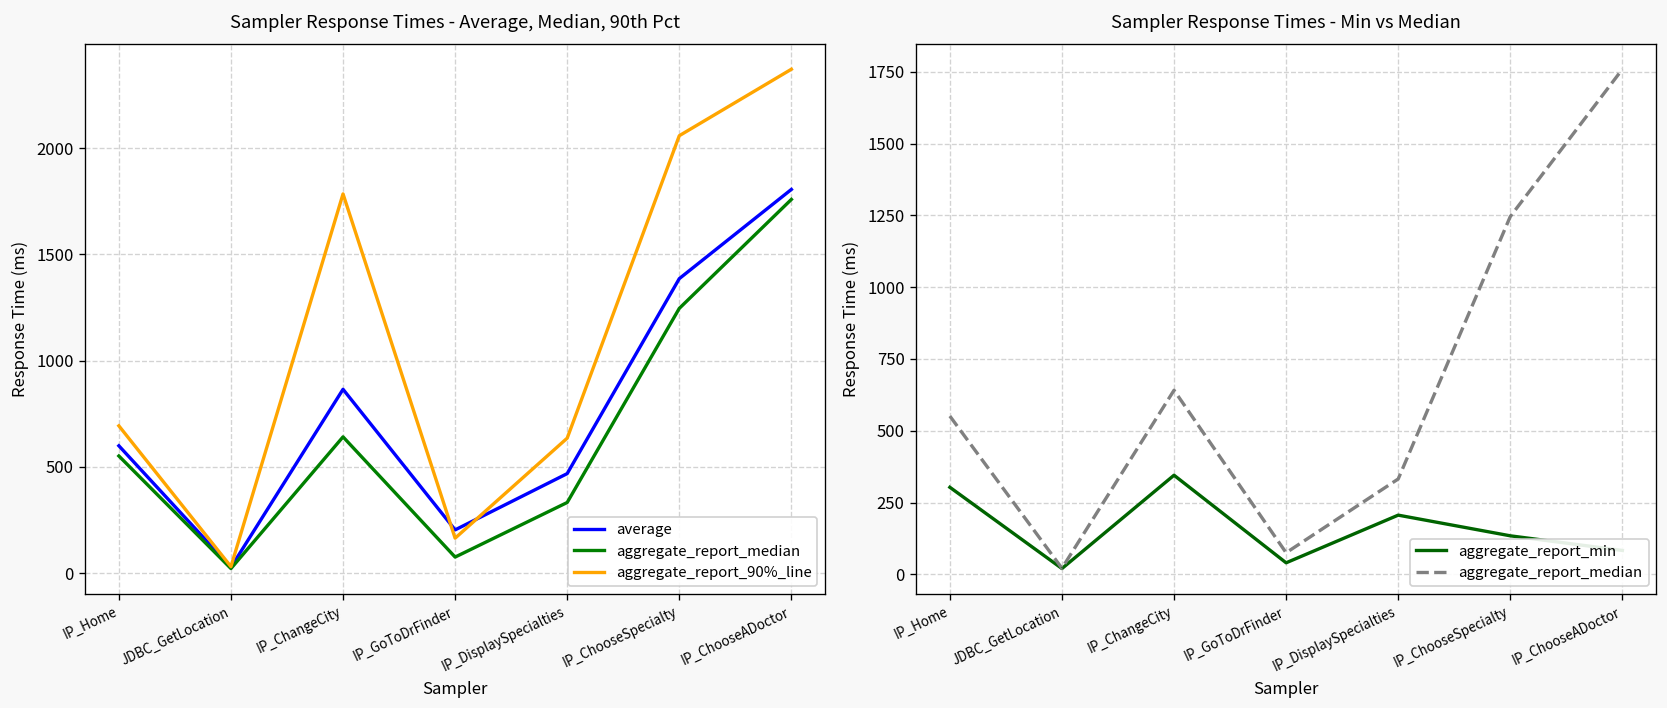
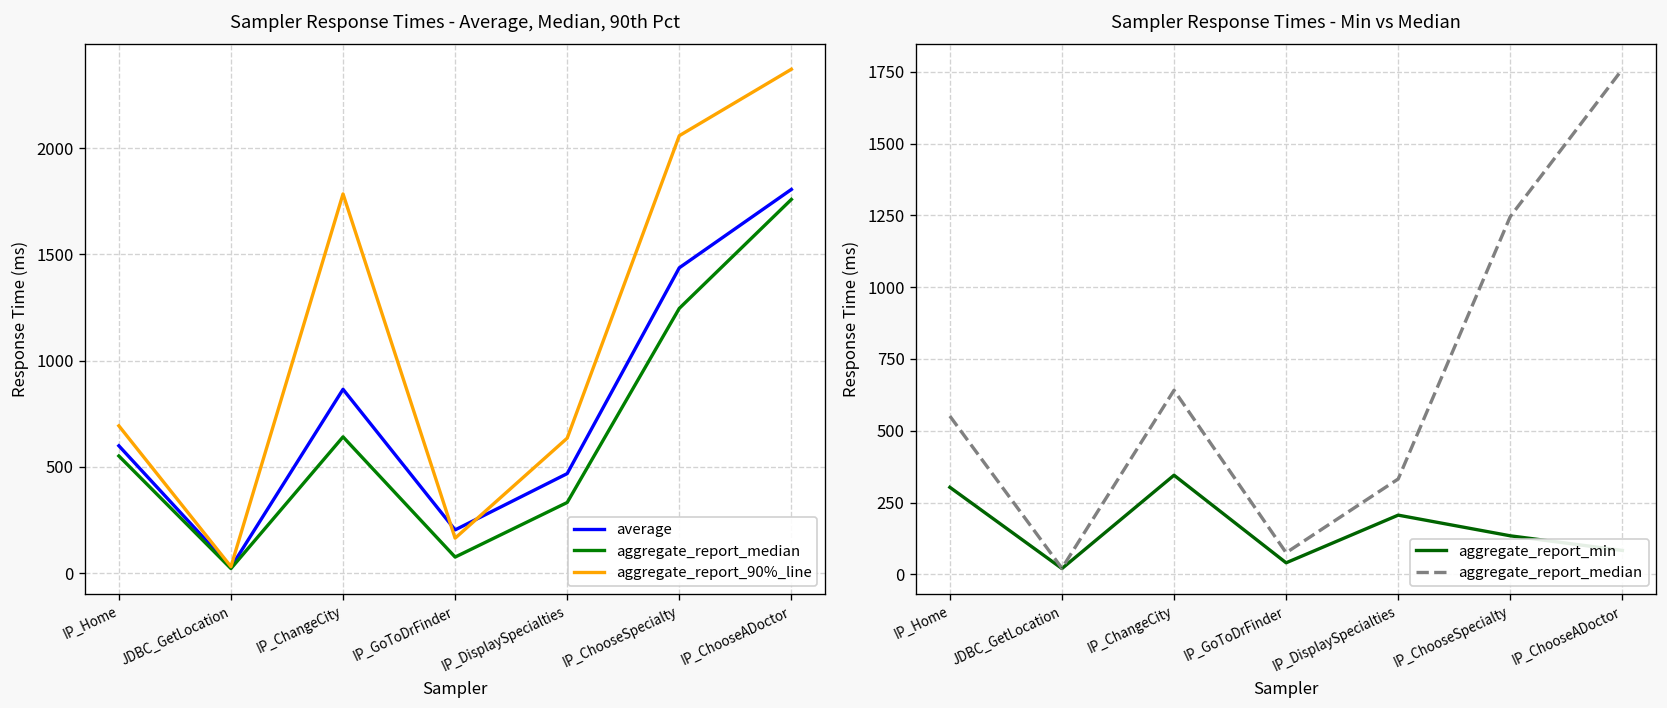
  {
    "Sampler Response Times - Average, Median, 90th Pct": {
      "average": {
        "IP_Home": 600,
        "IP_ChangeCity": 870,
        "IP_GoToDrFinder": 200,
        "IP_DisplaySpecialties": 470,
-       "IP_ChooseSpecialty": 1390,
+       "IP_ChooseSpecialty": 1440,
        "IP_ChooseADoctor": 1810
      },
      "aggregate_report_90%_line": {
        "IP_Home": 690,
        "IP_ChangeCity": 1790,
        "IP_GoToDrFinder": 160,
        "IP_DisplaySpecialties": 640,
        "IP_ChooseSpecialty": 2060,
        "IP_ChooseADoctor": 2370
      }
    },
    "Sampler Response Times - Min vs Median": {
      "aggregate_report_min": {
        "IP_Home": 300,
        "IP_ChangeCity": 350,
        "IP_GoToDrFinder": 40,
        "IP_DisplaySpecialties": 210
      },
      "aggregate_report_median": {
        "IP_Home": 550,
        "IP_ChangeCity": 640,
        "IP_GoToDrFinder": 80,
        "IP_DisplaySpecialties": 330,
        "IP_ChooseSpecialty": 1250,
        "IP_ChooseADoctor": 1760
      }
    }
  }
